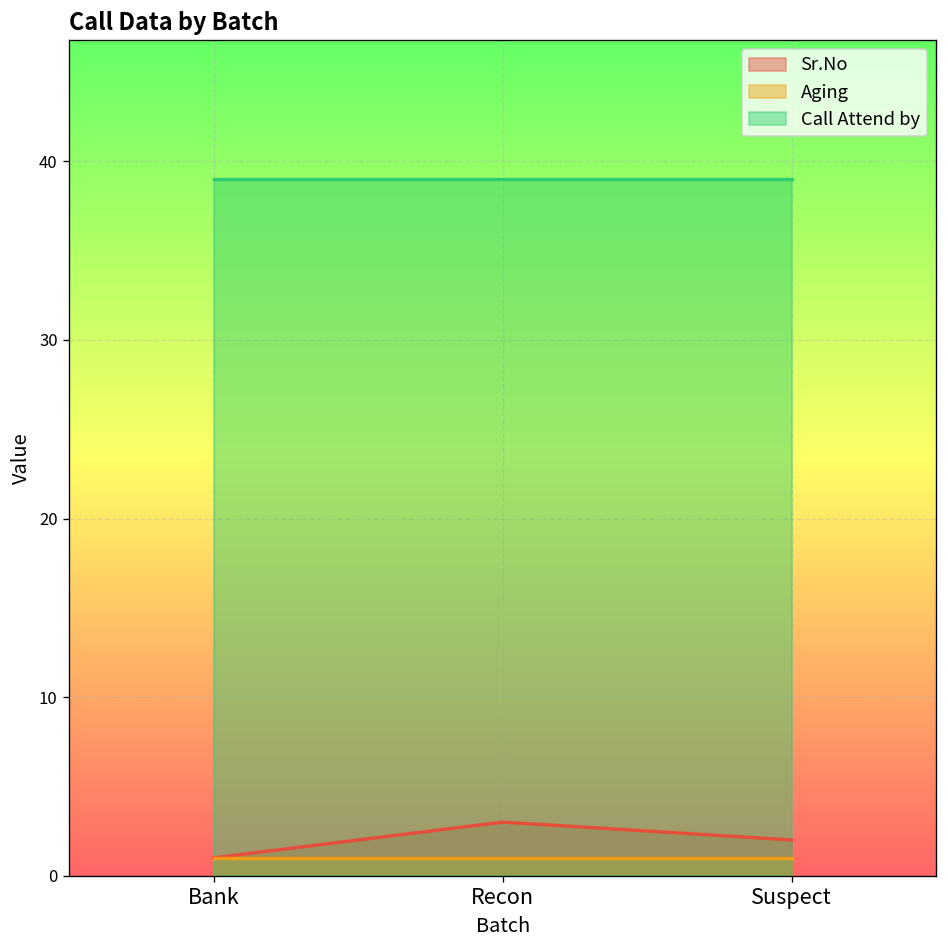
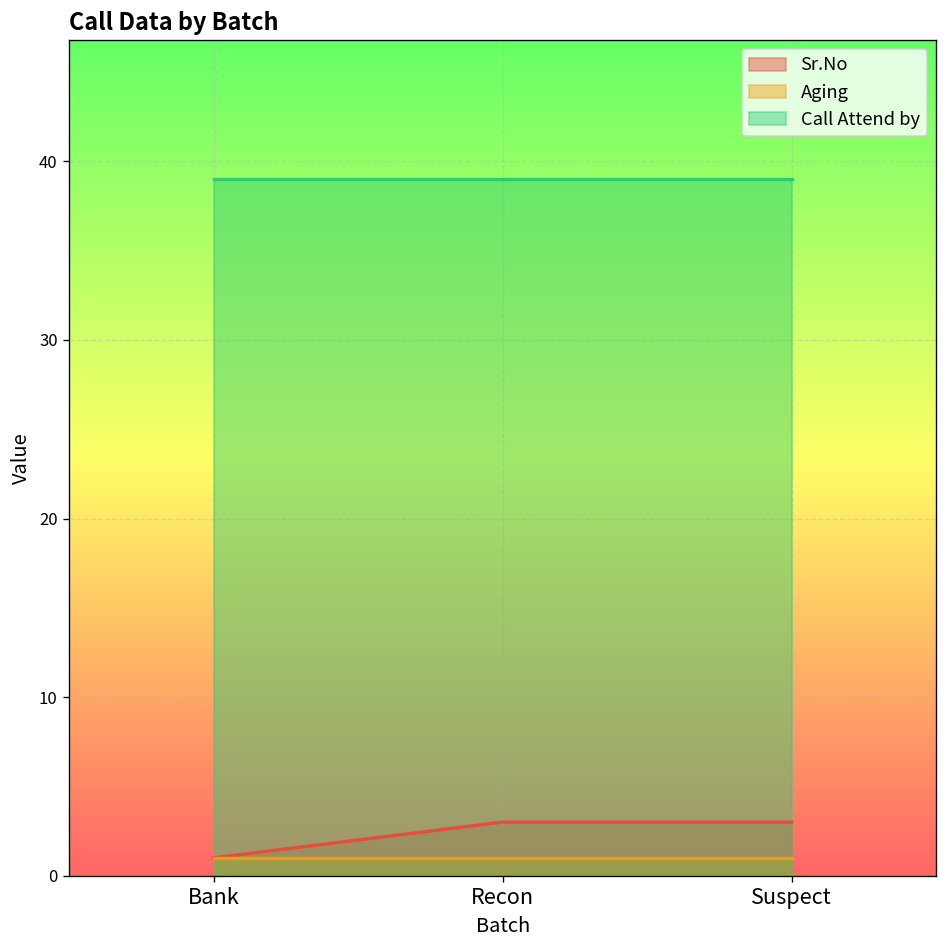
  {
    "Sr.No": {
      "Recon": 3,
-     "Suspect": 2
+     "Suspect": 3
    },
    "Aging": {
      "Recon": 1,
      "Suspect": 1
    },
    "Call Attend by": {
      "Bank": 39,
      "Recon": 39,
      "Suspect": 39
    }
  }
